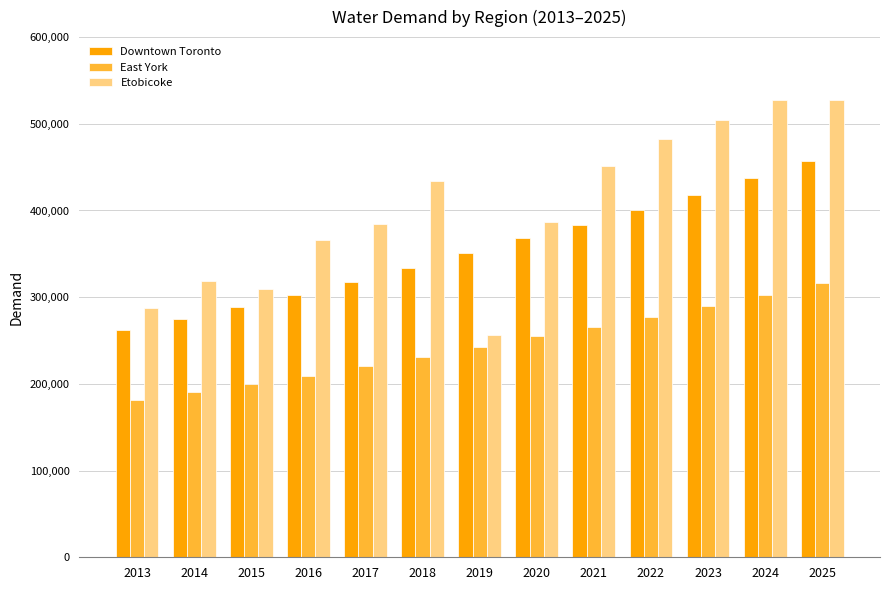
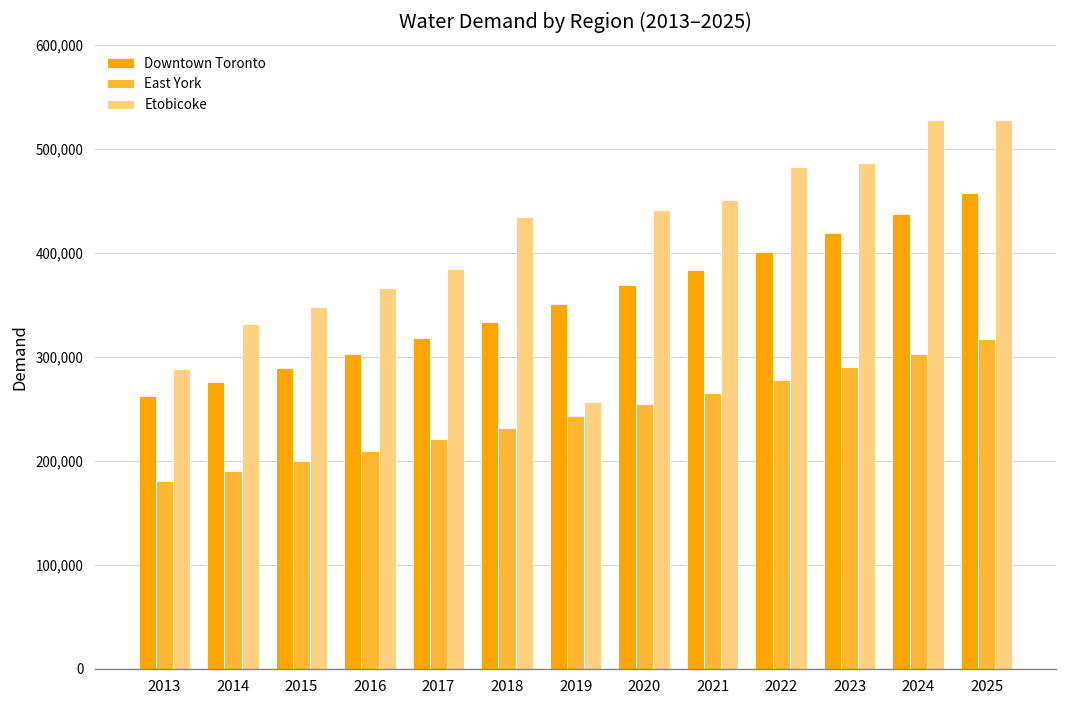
  {
    "Etobicoke": {
      "2013": "290,000",
-     "2014": "320,000",
-     "2015": "310,000",
+     "2014": "330,000",
+     "2015": "350,000",
      "2016": "370,000",
      "2017": "380,000",
      "2018": "430,000",
      "2019": "260,000",
-     "2020": "390,000",
+     "2020": "440,000",
      "2021": "450,000",
      "2022": "480,000",
-     "2023": "500,000",
+     "2023": "490,000",
      "2024": "530,000",
      "2025": "530,000"
    }
  }
